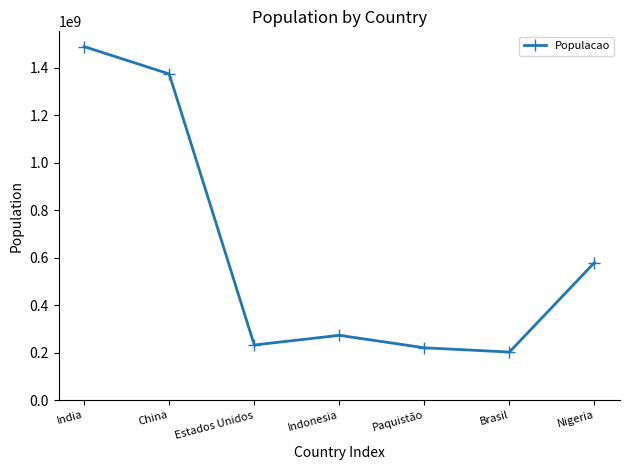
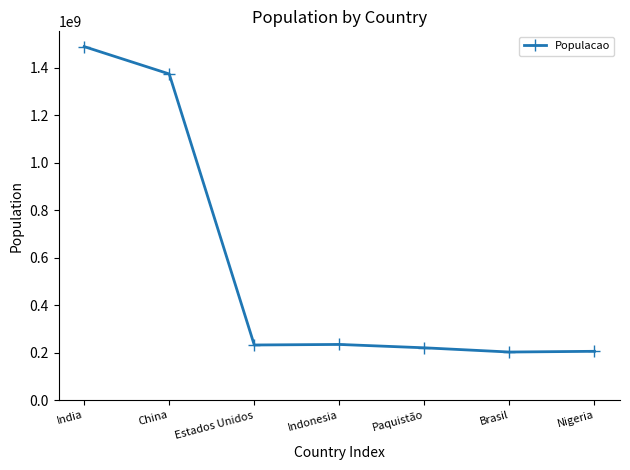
  {
    "India": 1490000000,
    "China": 1370000000,
    "Estados Unidos": 230000000,
-   "Indonesia": 270000000,
+   "Indonesia": 240000000,
    "Paquistão": 220000000,
    "Brasil": 200000000,
-   "Nigeria": 580000000
+   "Nigeria": 210000000
  }
